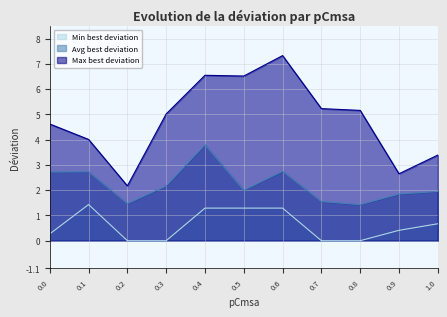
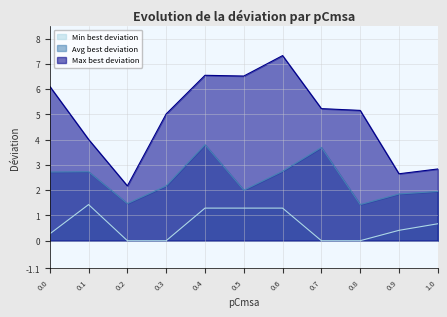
  {
    "Min best deviation": {
      "0.0": 0.3,
      "0.1": 1.4,
      "0.2": 0.0,
      "0.3": 0.0,
      "0.4": 1.3,
      "0.5": 1.3,
      "0.6": 1.3,
      "0.7": 0.0,
      "0.8": 0.0,
      "0.9": 0.4,
      "1.0": 0.7
    },
    "Avg best deviation": {
      "0.0": 2.7,
      "0.1": 2.7,
      "0.2": 1.5,
      "0.3": 2.2,
      "0.4": 3.8,
      "0.5": 2.0,
      "0.6": 2.8,
-     "0.7": 1.6,
+     "0.7": 3.7,
      "0.8": 1.4,
      "0.9": 1.9,
      "1.0": 2.0
    },
    "Max best deviation": {
-     "0.0": 4.6,
+     "0.0": 6.1,
      "0.1": 4.0,
      "0.2": 2.2,
      "0.3": 5.0,
      "0.4": 6.6,
      "0.5": 6.5,
      "0.6": 7.3,
      "0.7": 5.2,
      "0.8": 5.2,
      "0.9": 2.7,
-     "1.0": 3.4
+     "1.0": 2.8
    }
  }
